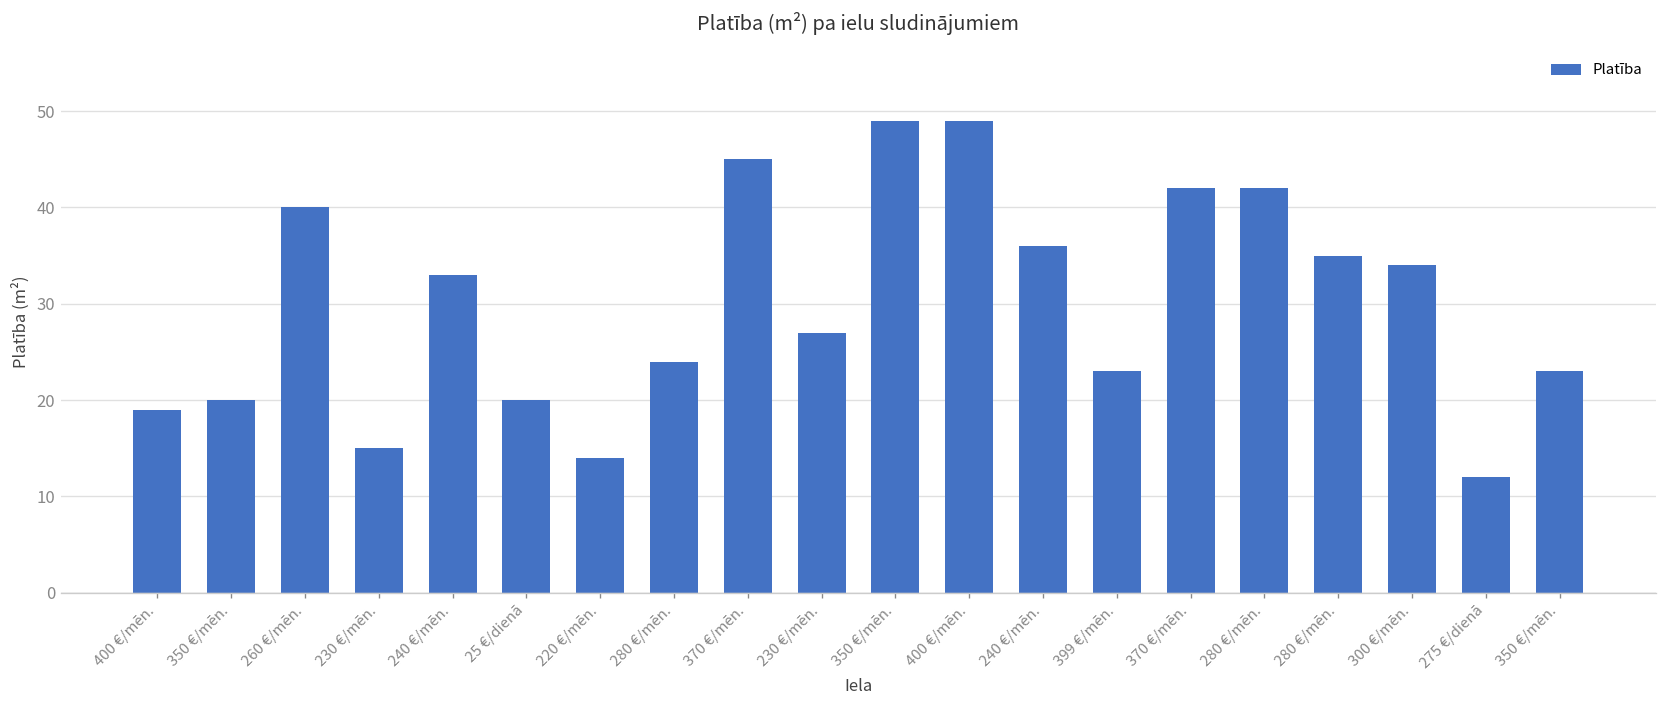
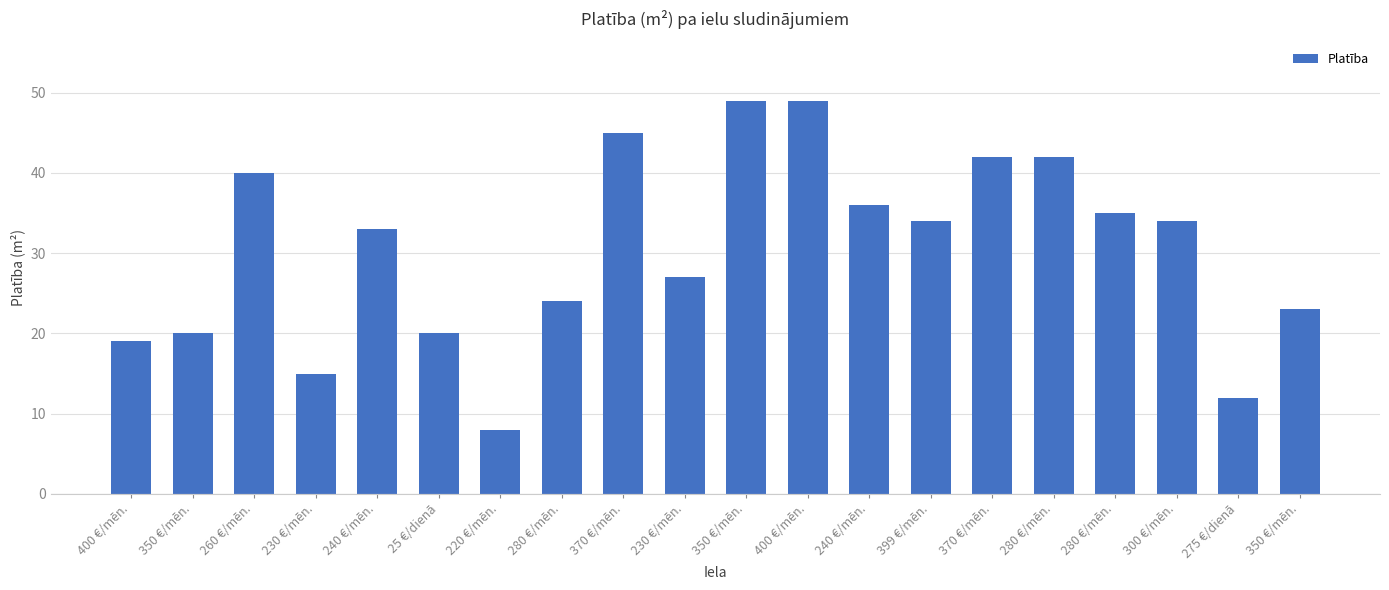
  {
    "260 €/mēn.": 40,
    "25 €/dienā": 20,
-   "220 €/mēn.": 14,
-   "399 €/mēn.": 23,
+   "220 €/mēn.": 8,
+   "399 €/mēn.": 34,
    "300 €/mēn.": 34,
    "275 €/dienā": 12
  }
